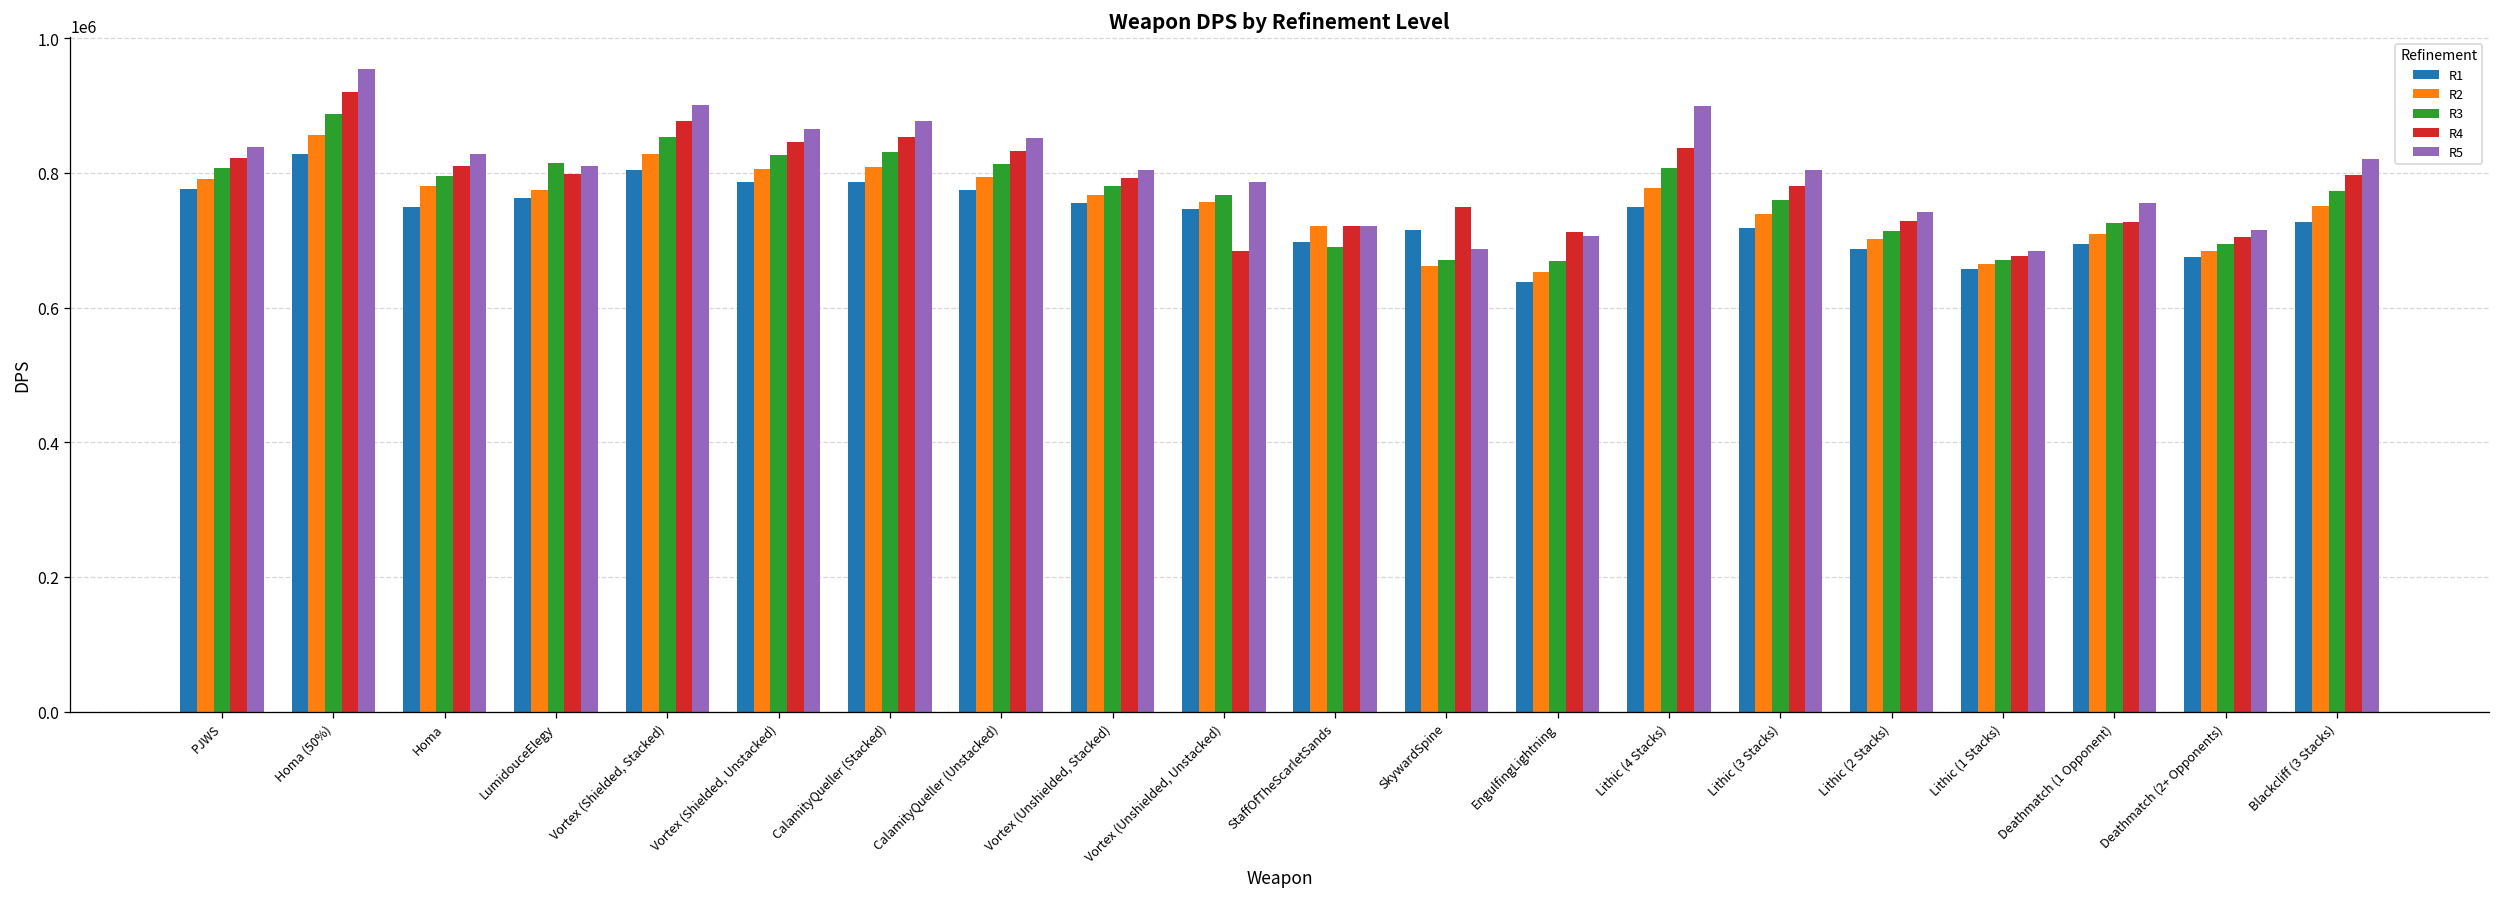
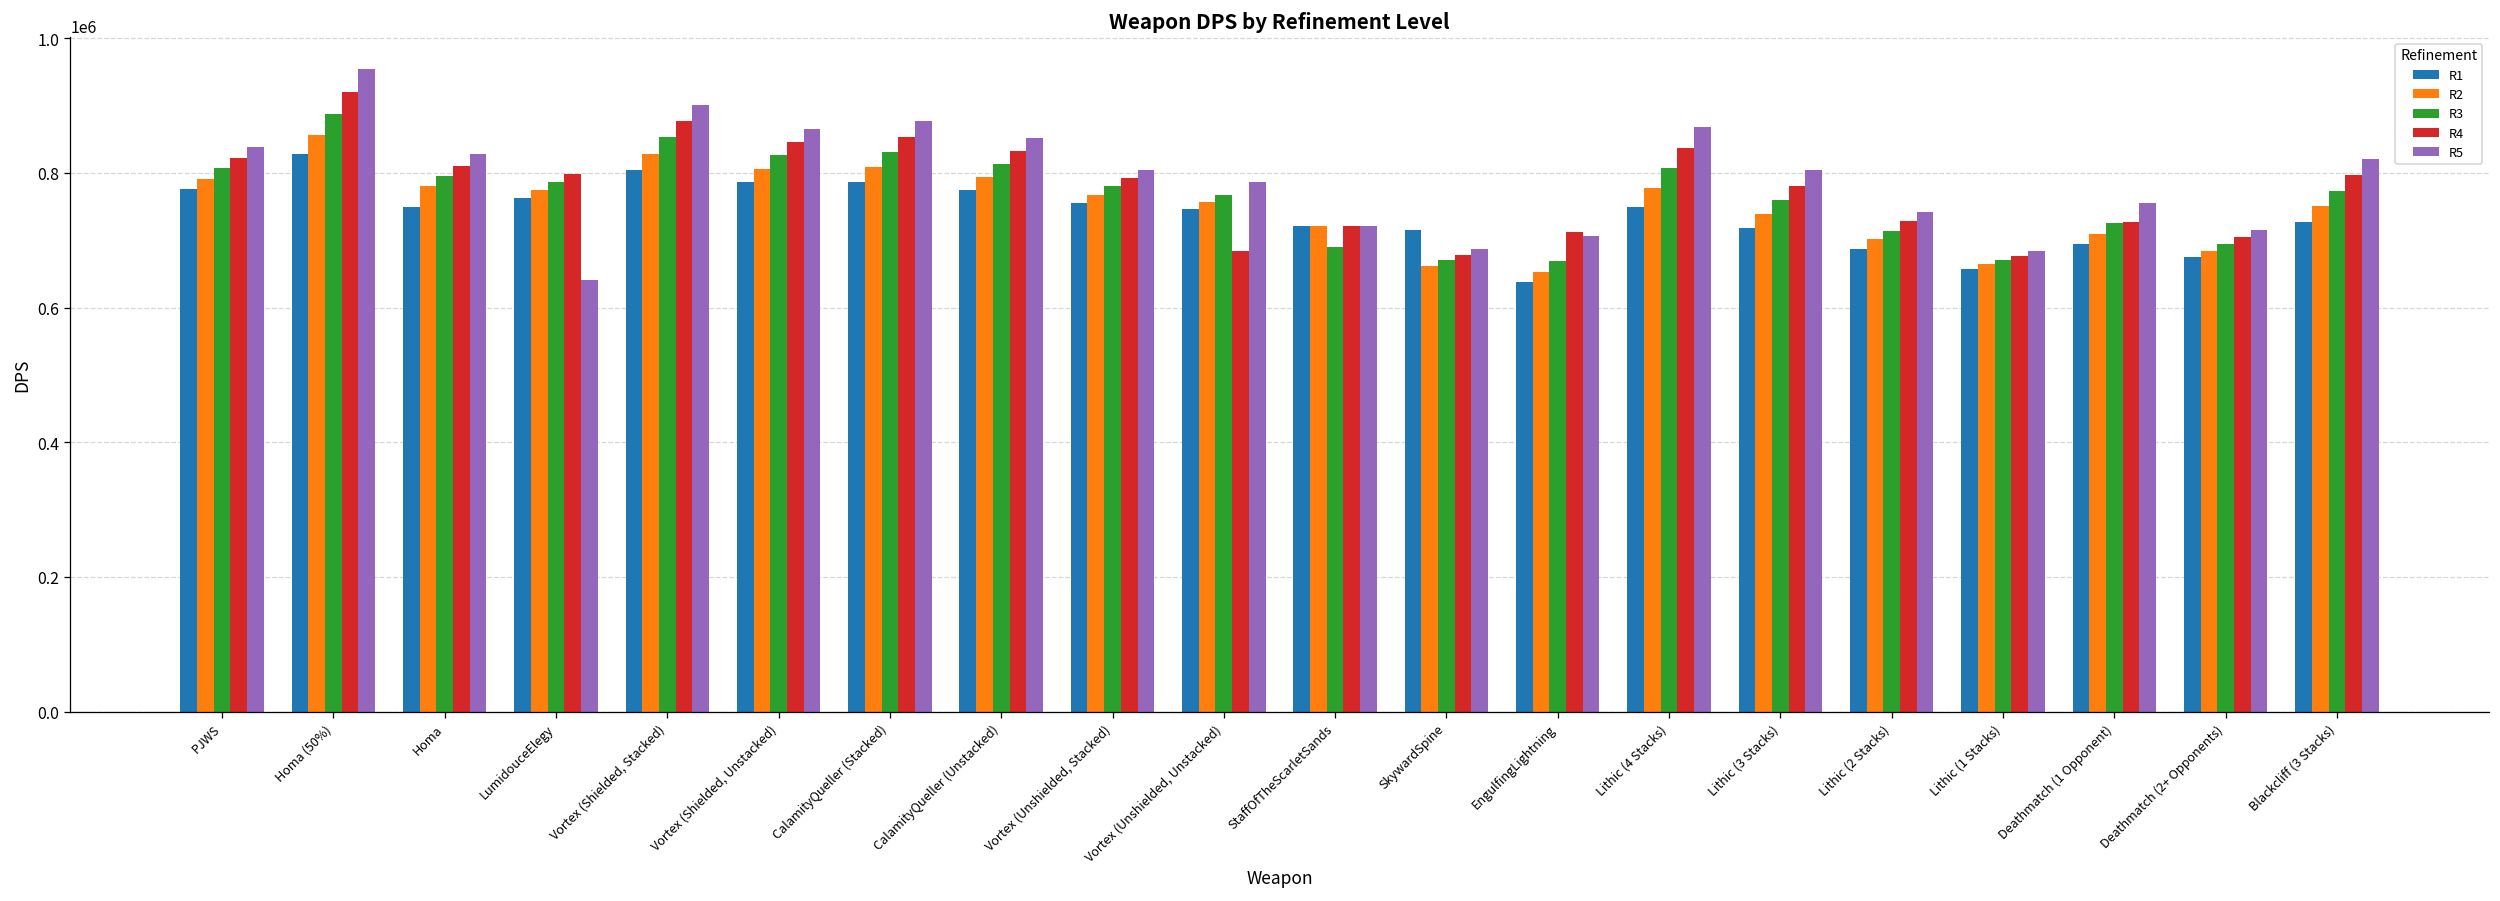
  {
    "R1": {
      "PJWS": 780000,
      "Homa (50%)": 830000,
      "Homa": 750000,
      "LumidouceElegy": 760000,
      "Vortex (Shielded, Stacked)": 800000,
      "Vortex (Shielded, Unstacked)": 790000,
      "CalamityQueller (Stacked)": 790000,
      "CalamityQueller (Unstacked)": 770000,
      "Vortex (Unshielded, Stacked)": 760000,
      "Vortex (Unshielded, Unstacked)": 750000,
-     "StaffOfTheScarletSands": 700000,
+     "StaffOfTheScarletSands": 720000,
      "SkywardSpine": 720000,
      "EngulfingLightning": 640000,
      "Lithic (4 Stacks)": 750000,
      "Lithic (3 Stacks)": 720000,
      "Lithic (2 Stacks)": 690000,
      "Lithic (1 Stacks)": 660000,
      "Deathmatch (1 Opponent)": 690000,
      "Deathmatch (2+ Opponents)": 670000,
      "Blackcliff (3 Stacks)": 730000
    },
    "R2": {
      "PJWS": 790000,
      "Homa (50%)": 860000,
      "Homa": 780000,
      "LumidouceElegy": 770000,
      "Vortex (Shielded, Stacked)": 830000,
      "Vortex (Shielded, Unstacked)": 810000,
      "CalamityQueller (Stacked)": 810000,
      "CalamityQueller (Unstacked)": 790000,
      "Vortex (Unshielded, Stacked)": 770000,
      "Vortex (Unshielded, Unstacked)": 760000,
      "StaffOfTheScarletSands": 720000,
      "SkywardSpine": 660000,
      "EngulfingLightning": 650000,
      "Lithic (4 Stacks)": 780000,
      "Lithic (3 Stacks)": 740000,
      "Lithic (2 Stacks)": 700000,
      "Lithic (1 Stacks)": 660000,
      "Deathmatch (1 Opponent)": 710000,
      "Deathmatch (2+ Opponents)": 680000,
      "Blackcliff (3 Stacks)": 750000
    },
    "R3": {
      "PJWS": 810000,
      "Homa (50%)": 890000,
      "Homa": 800000,
-     "LumidouceElegy": 810000,
+     "LumidouceElegy": 790000,
      "Vortex (Shielded, Stacked)": 850000,
      "Vortex (Shielded, Unstacked)": 830000,
      "CalamityQueller (Stacked)": 830000,
      "CalamityQueller (Unstacked)": 810000,
      "Vortex (Unshielded, Stacked)": 780000,
      "Vortex (Unshielded, Unstacked)": 770000,
      "StaffOfTheScarletSands": 690000,
      "SkywardSpine": 670000,
      "EngulfingLightning": 670000,
      "Lithic (4 Stacks)": 810000,
      "Lithic (3 Stacks)": 760000,
      "Lithic (2 Stacks)": 710000,
      "Lithic (1 Stacks)": 670000,
      "Deathmatch (1 Opponent)": 730000,
      "Deathmatch (2+ Opponents)": 690000,
      "Blackcliff (3 Stacks)": 770000
    },
    "R4": {
      "PJWS": 820000,
      "Homa (50%)": 920000,
      "Homa": 810000,
      "LumidouceElegy": 800000,
      "Vortex (Shielded, Stacked)": 880000,
      "Vortex (Shielded, Unstacked)": 850000,
      "CalamityQueller (Stacked)": 850000,
      "CalamityQueller (Unstacked)": 830000,
      "Vortex (Unshielded, Stacked)": 790000,
      "Vortex (Unshielded, Unstacked)": 680000,
      "StaffOfTheScarletSands": 720000,
-     "SkywardSpine": 750000,
+     "SkywardSpine": 680000,
      "EngulfingLightning": 710000,
      "Lithic (4 Stacks)": 840000,
      "Lithic (3 Stacks)": 780000,
      "Lithic (2 Stacks)": 730000,
      "Lithic (1 Stacks)": 680000,
      "Deathmatch (1 Opponent)": 730000,
      "Deathmatch (2+ Opponents)": 700000,
      "Blackcliff (3 Stacks)": 800000
    },
    "R5": {
      "PJWS": 840000,
      "Homa (50%)": 950000,
      "Homa": 830000,
-     "LumidouceElegy": 810000,
+     "LumidouceElegy": 640000,
      "Vortex (Shielded, Stacked)": 900000,
      "Vortex (Shielded, Unstacked)": 870000,
      "CalamityQueller (Stacked)": 880000,
      "CalamityQueller (Unstacked)": 850000,
      "Vortex (Unshielded, Stacked)": 800000,
      "Vortex (Unshielded, Unstacked)": 790000,
      "StaffOfTheScarletSands": 720000,
      "SkywardSpine": 690000,
      "EngulfingLightning": 710000,
-     "Lithic (4 Stacks)": 900000,
+     "Lithic (4 Stacks)": 870000,
      "Lithic (3 Stacks)": 800000,
      "Lithic (2 Stacks)": 740000,
      "Lithic (1 Stacks)": 680000,
      "Deathmatch (1 Opponent)": 760000,
      "Deathmatch (2+ Opponents)": 720000,
      "Blackcliff (3 Stacks)": 820000
    }
  }
